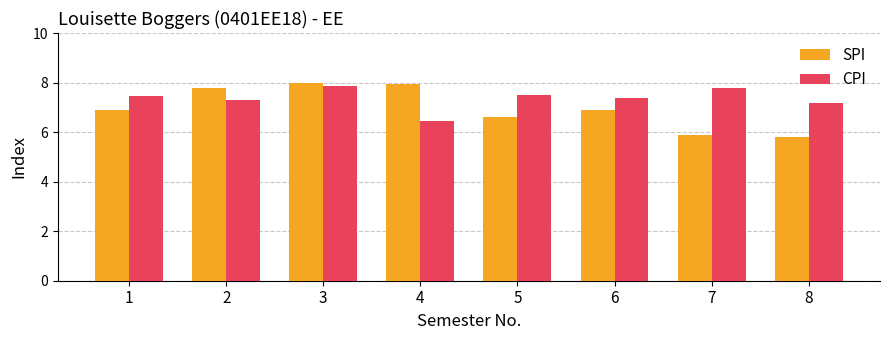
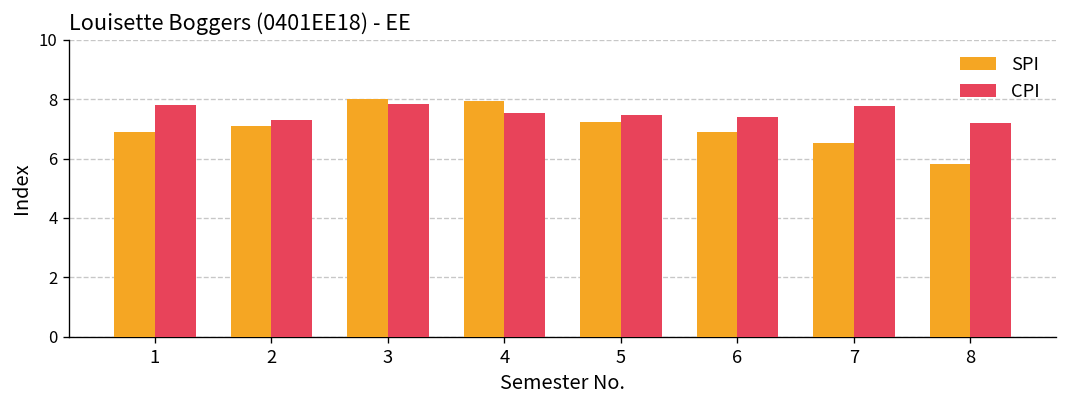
  {
    "SPI": {
      "1": 6.9,
-     "2": 7.8,
+     "2": 7.1,
      "3": 8.0,
      "4": 8.0,
-     "5": 6.6,
+     "5": 7.2,
      "6": 6.9,
-     "7": 5.9,
+     "7": 6.5,
      "8": 5.8
    },
    "CPI": {
-     "1": 7.5,
+     "1": 7.8,
      "2": 7.3,
      "3": 7.9,
-     "4": 6.5,
+     "4": 7.5,
      "5": 7.5,
      "6": 7.4,
      "7": 7.8,
      "8": 7.2
    }
  }
